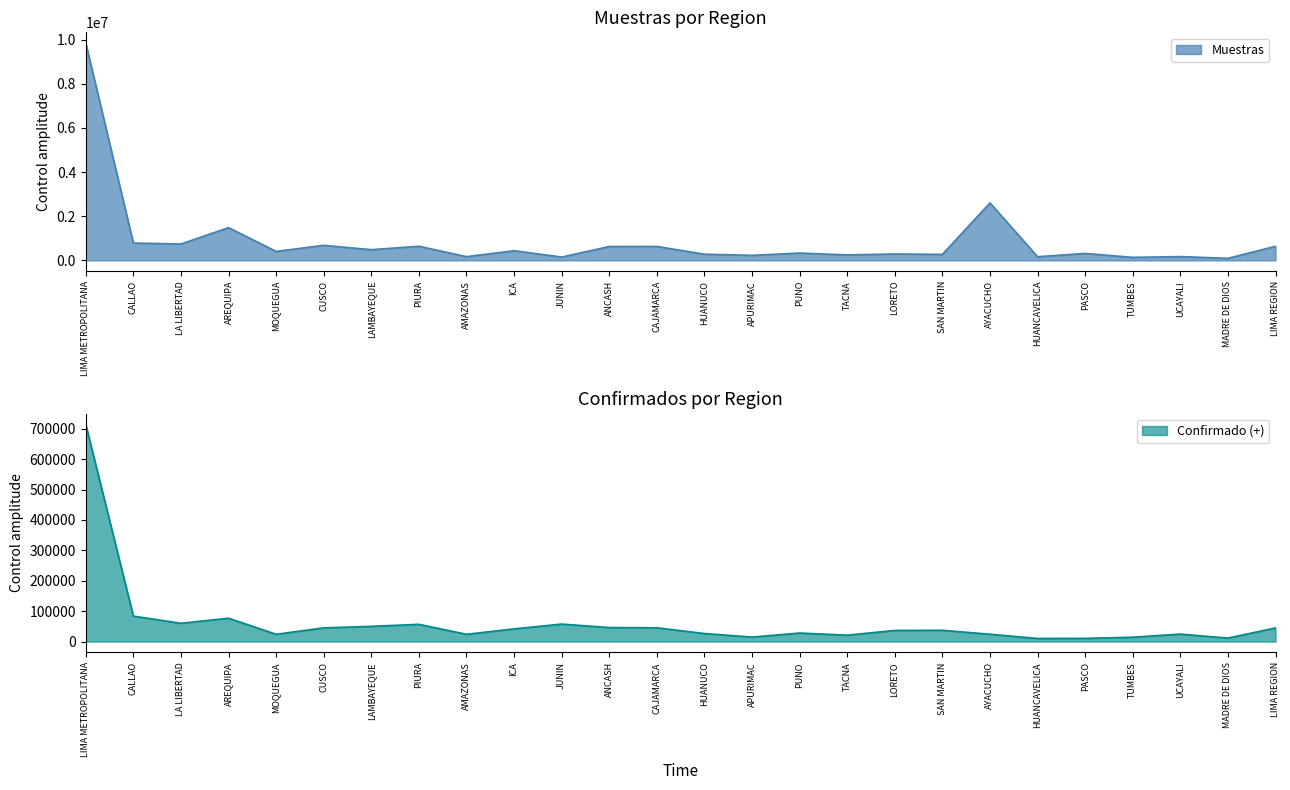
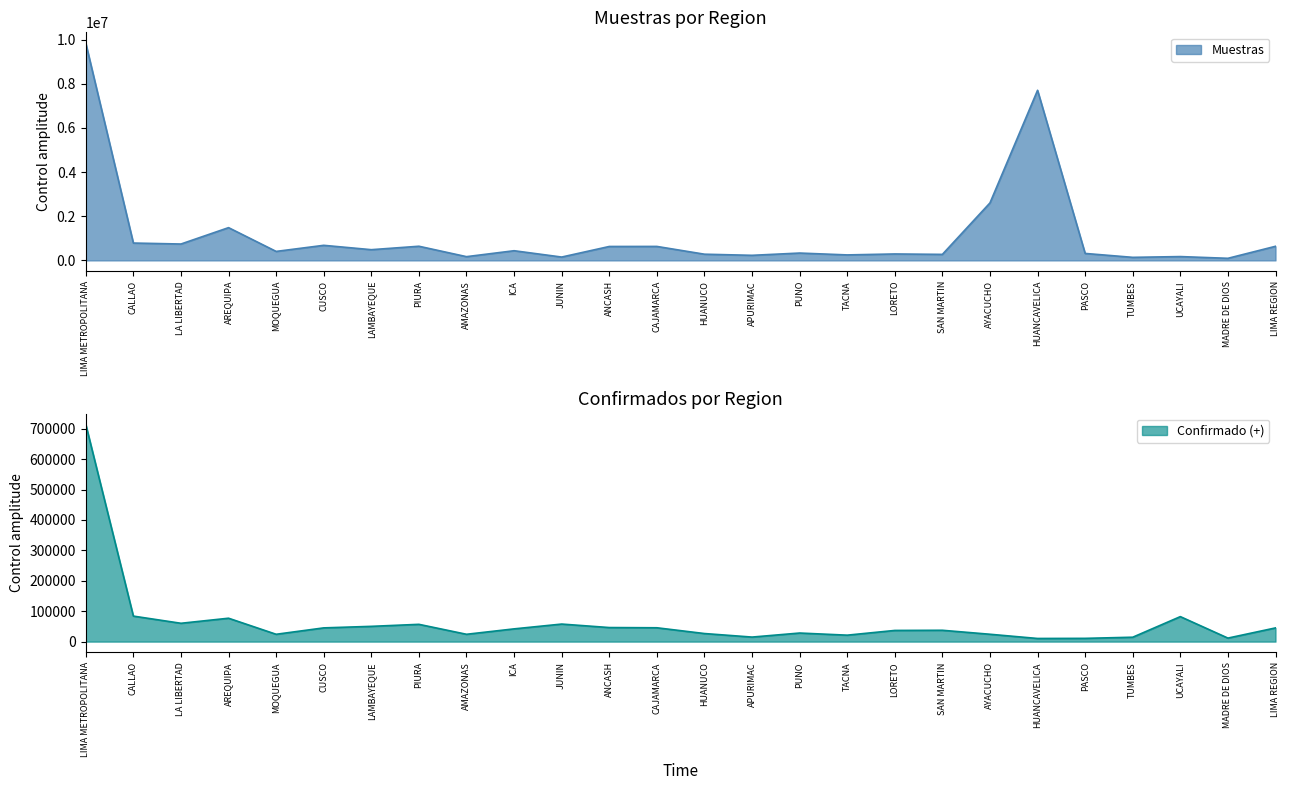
  {
    "Muestras por Region": {
      "LIMA METROPOLITANA": 9800000,
      "CALLAO": 800000,
      "LA LIBERTAD": 700000,
      "AREQUIPA": 1500000,
      "MOQUEGUA": 400000,
      "CUSCO": 700000,
      "LAMBAYEQUE": 500000,
      "PIURA": 600000,
      "AMAZONAS": 200000,
      "ICA": 400000,
      "JUNIN": 200000,
      "ANCASH": 600000,
      "CAJAMARCA": 600000,
      "HUANUCO": 300000,
      "APURIMAC": 200000,
      "PUNO": 300000,
      "TACNA": 200000,
      "LORETO": 300000,
      "SAN MARTIN": 300000,
      "AYACUCHO": 2600000,
-     "HUANCAVELICA": 200000,
+     "HUANCAVELICA": 7700000,
      "PASCO": 300000,
      "TUMBES": 100000,
      "UCAYALI": 200000,
      "MADRE DE DIOS": 100000,
      "LIMA REGION": 600000
    },
    "Confirmados por Region": {
      "LIMA METROPOLITANA": 710000,
      "CALLAO": 80000,
      "LA LIBERTAD": 60000,
      "AREQUIPA": 80000,
      "MOQUEGUA": 20000,
      "CUSCO": 50000,
      "LAMBAYEQUE": 50000,
      "PIURA": 60000,
      "AMAZONAS": 20000,
      "ICA": 40000,
      "JUNIN": 60000,
      "ANCASH": 50000,
      "CAJAMARCA": 50000,
      "HUANUCO": 30000,
      "APURIMAC": 10000,
      "PUNO": 30000,
      "TACNA": 20000,
      "LORETO": 40000,
      "SAN MARTIN": 40000,
      "AYACUCHO": 20000,
      "HUANCAVELICA": 10000,
      "PASCO": 10000,
      "TUMBES": 10000,
-     "UCAYALI": 20000,
+     "UCAYALI": 80000,
      "MADRE DE DIOS": 10000,
      "LIMA REGION": 50000
    }
  }
